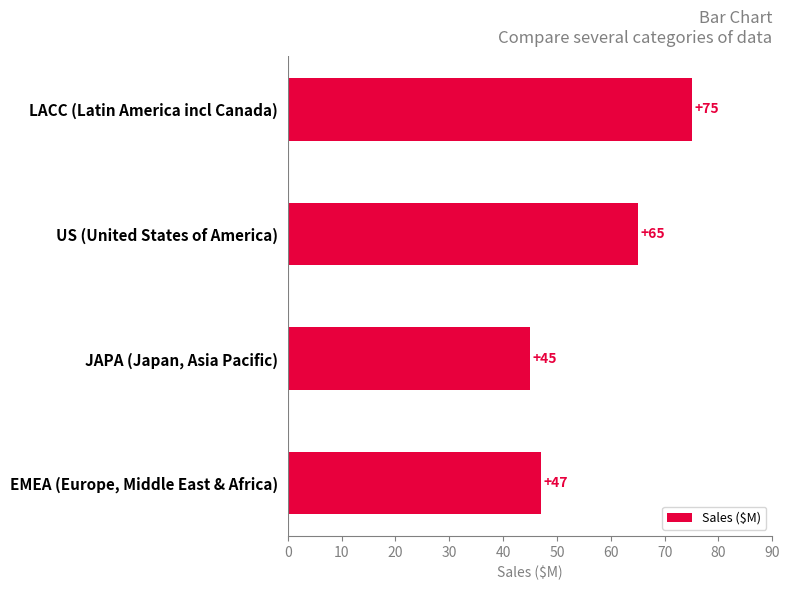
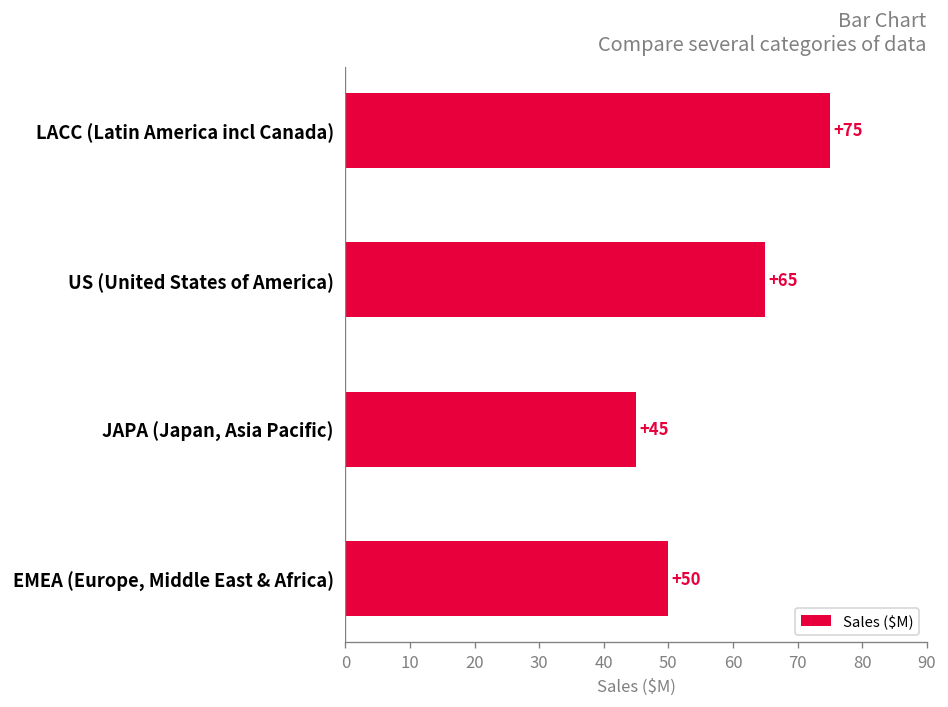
  {
    "LACC (Latin America incl Canada)": "+75",
    "US (United States of America)": "+65",
    "JAPA (Japan, Asia Pacific)": "+45",
-   "EMEA (Europe, Middle East & Africa)": "+47"
+   "EMEA (Europe, Middle East & Africa)": "+50"
  }
